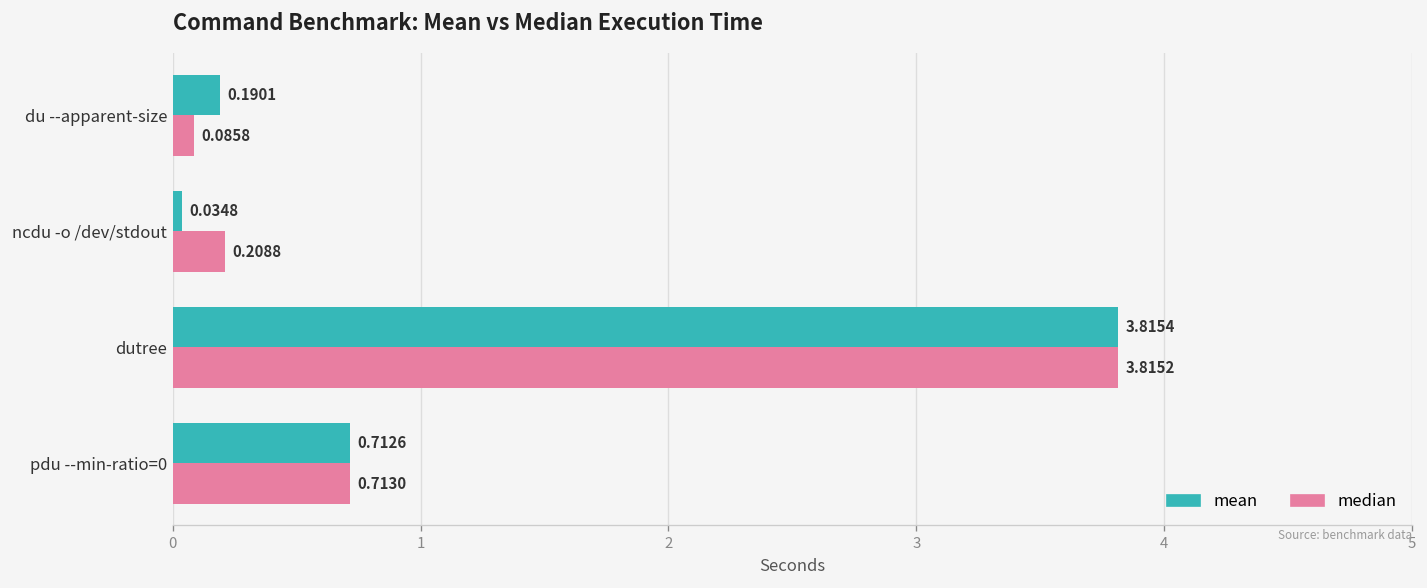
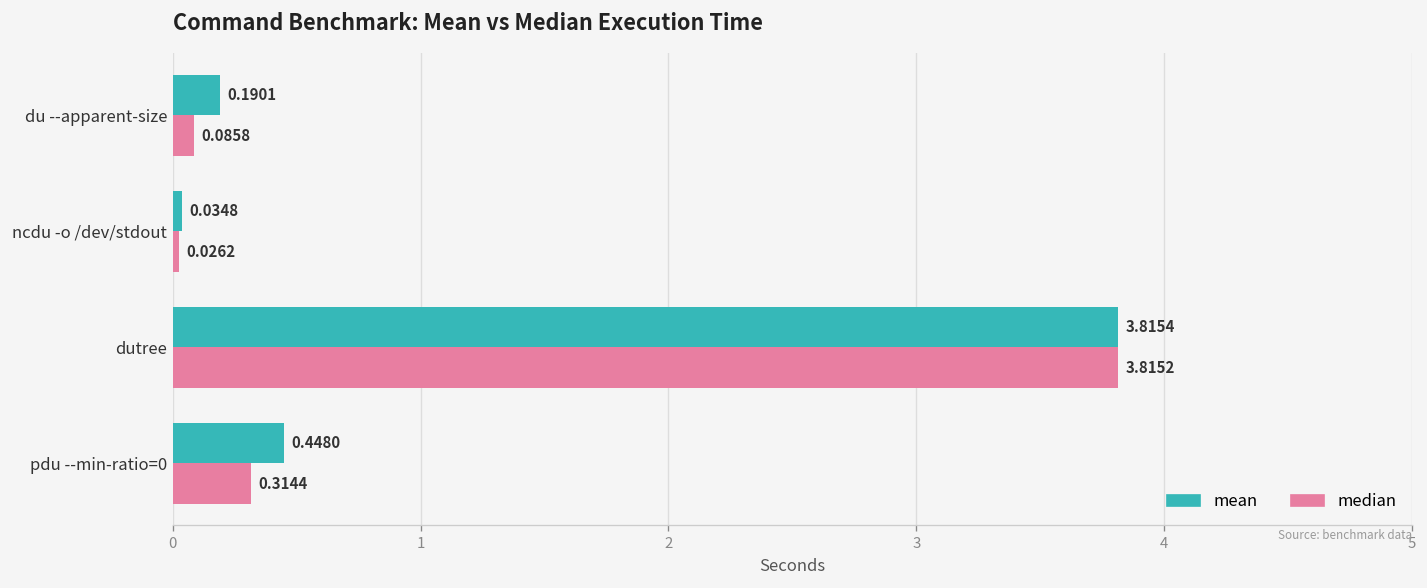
  {
    "mean": {
      "du --apparent-size": 0.1901,
      "ncdu -o /dev/stdout": 0.0348,
      "dutree": 3.8154,
-     "pdu --min-ratio=0": 0.7126
+     "pdu --min-ratio=0": 0.4480
    },
    "median": {
      "du --apparent-size": 0.0858,
-     "ncdu -o /dev/stdout": 0.2088,
+     "ncdu -o /dev/stdout": 0.0262,
      "dutree": 3.8152,
-     "pdu --min-ratio=0": 0.7130
+     "pdu --min-ratio=0": 0.3144
    }
  }
